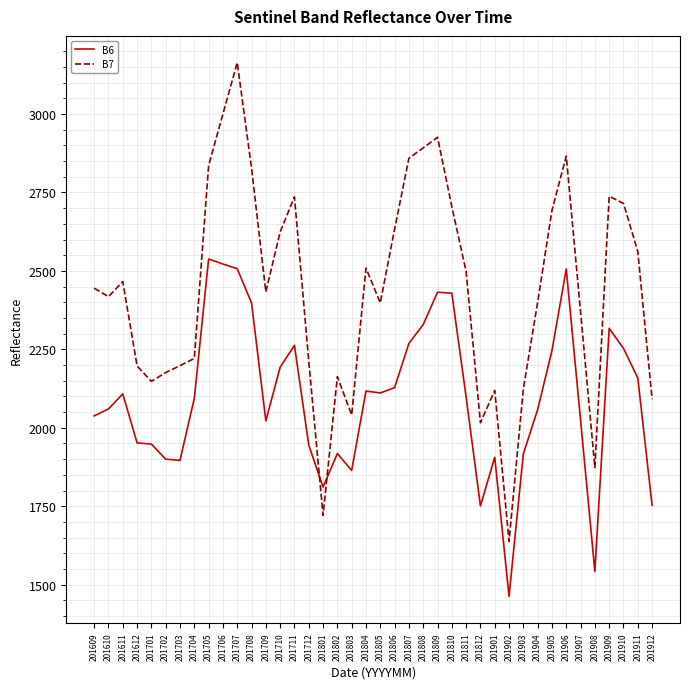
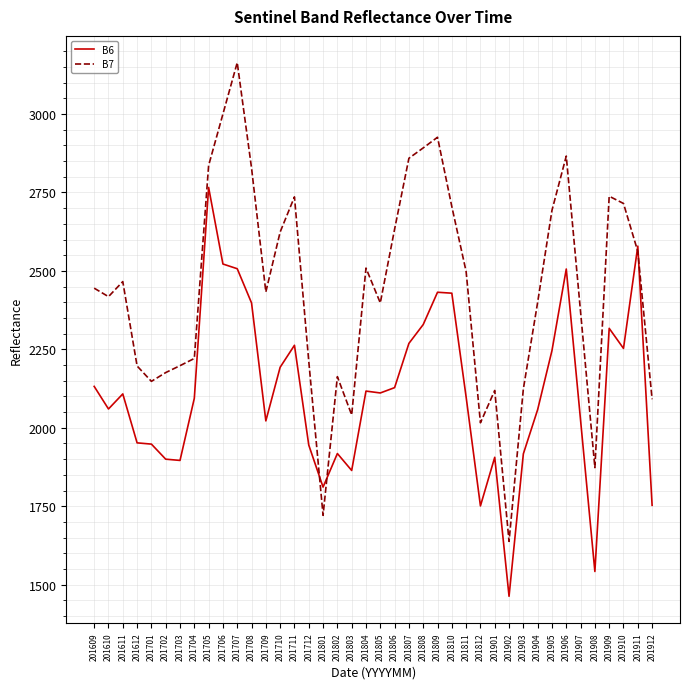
  {
    "B6": {
-     "201609": 2040,
+     "201609": 2130,
      "201610": 2060,
      "201611": 2110,
      "201612": 1950,
      "201701": 1950,
      "201702": 1900,
      "201703": 1900,
      "201704": 2090,
-     "201705": 2540,
+     "201705": 2770,
      "201706": 2520,
      "201707": 2510,
      "201708": 2400,
      "201709": 2020,
      "201710": 2190,
      "201711": 2260,
      "201712": 1950,
      "201801": 1810,
      "201802": 1920,
      "201803": 1860,
      "201804": 2120,
      "201805": 2110,
      "201806": 2130,
      "201807": 2270,
      "201808": 2330,
      "201809": 2430,
      "201810": 2430,
      "201811": 2100,
      "201812": 1750,
      "201901": 1910,
      "201902": 1460,
      "201903": 1920,
      "201904": 2060,
      "201905": 2250,
      "201906": 2510,
      "201907": 2020,
      "201908": 1540,
      "201909": 2320,
      "201910": 2250,
-     "201911": 2160,
+     "201911": 2580,
      "201912": 1750
    },
    "B7": {
      "201609": 2450,
      "201610": 2420,
      "201611": 2470,
      "201612": 2200,
      "201701": 2150,
      "201702": 2180,
      "201703": 2200,
      "201704": 2220,
      "201705": 2840,
      "201706": 3000,
      "201707": 3160,
      "201708": 2830,
      "201709": 2430,
      "201710": 2620,
      "201711": 2740,
      "201712": 2210,
      "201801": 1720,
      "201802": 2160,
      "201803": 2040,
      "201804": 2510,
      "201805": 2400,
      "201806": 2630,
      "201807": 2860,
      "201808": 2890,
      "201809": 2930,
      "201810": 2710,
      "201811": 2500,
      "201812": 2020,
      "201901": 2120,
      "201902": 1640,
      "201903": 2120,
      "201904": 2400,
      "201905": 2690,
      "201906": 2870,
      "201907": 2370,
      "201908": 1870,
      "201909": 2740,
      "201910": 2720,
      "201911": 2560,
      "201912": 2090
    }
  }
